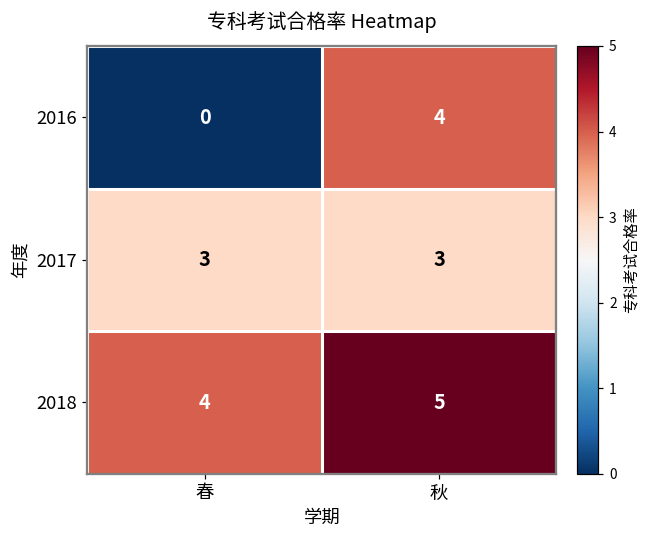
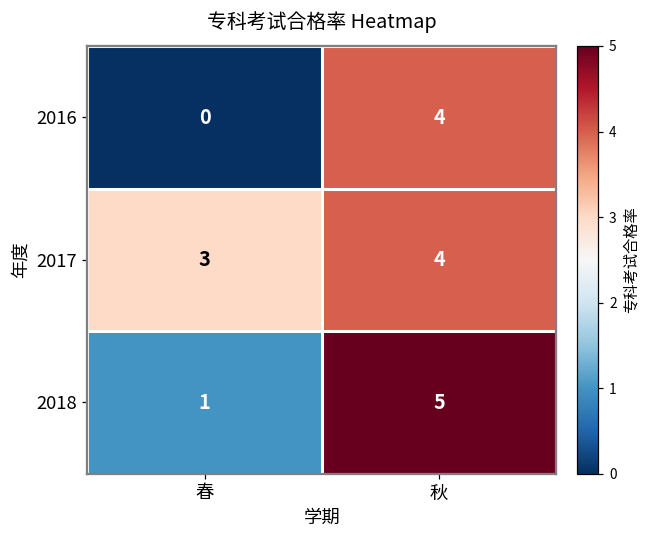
  {
    "2016": {
      "春": 0,
      "秋": 4
    },
    "2017": {
      "春": 3,
-     "秋": 3
+     "秋": 4
    },
    "2018": {
-     "春": 4,
+     "春": 1,
      "秋": 5
    }
  }
